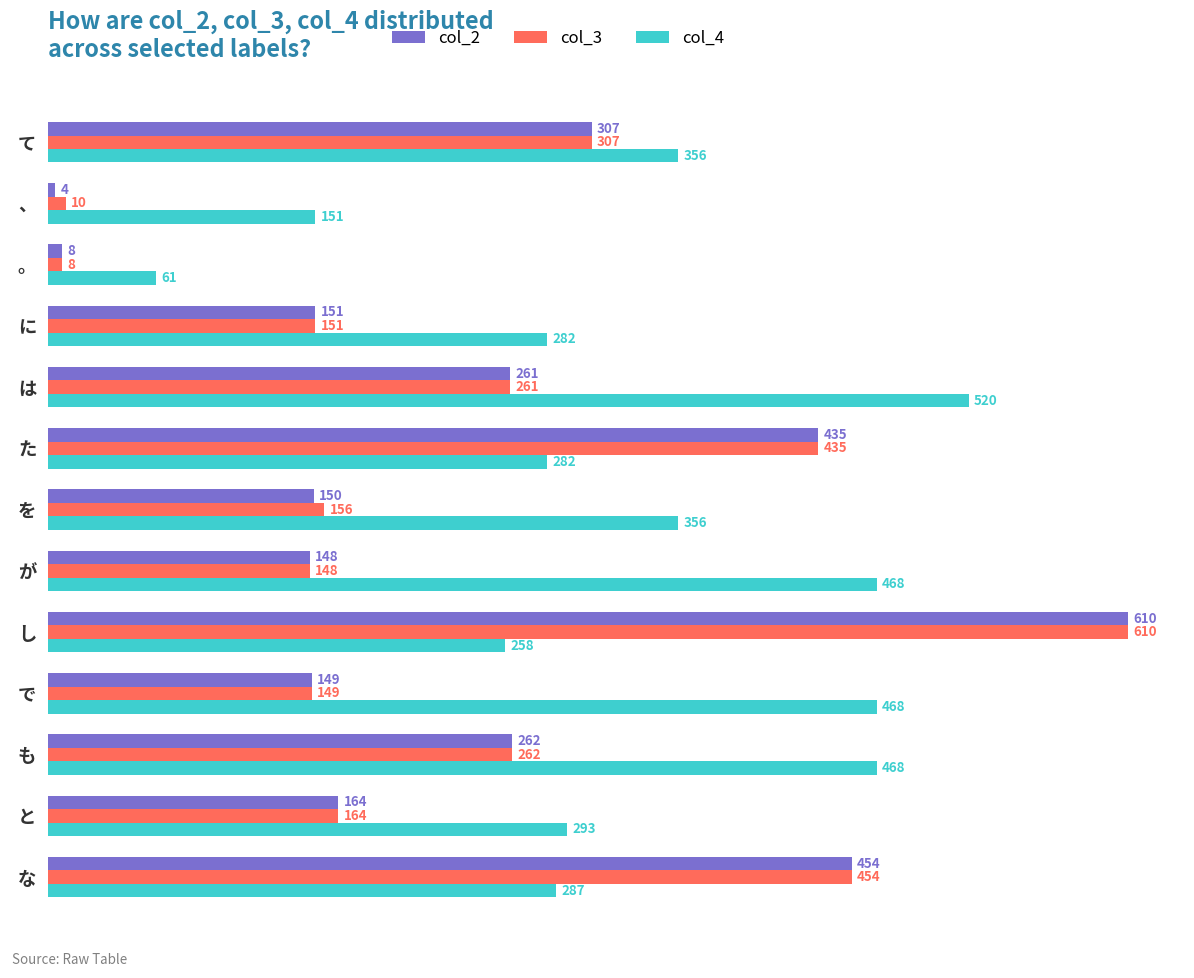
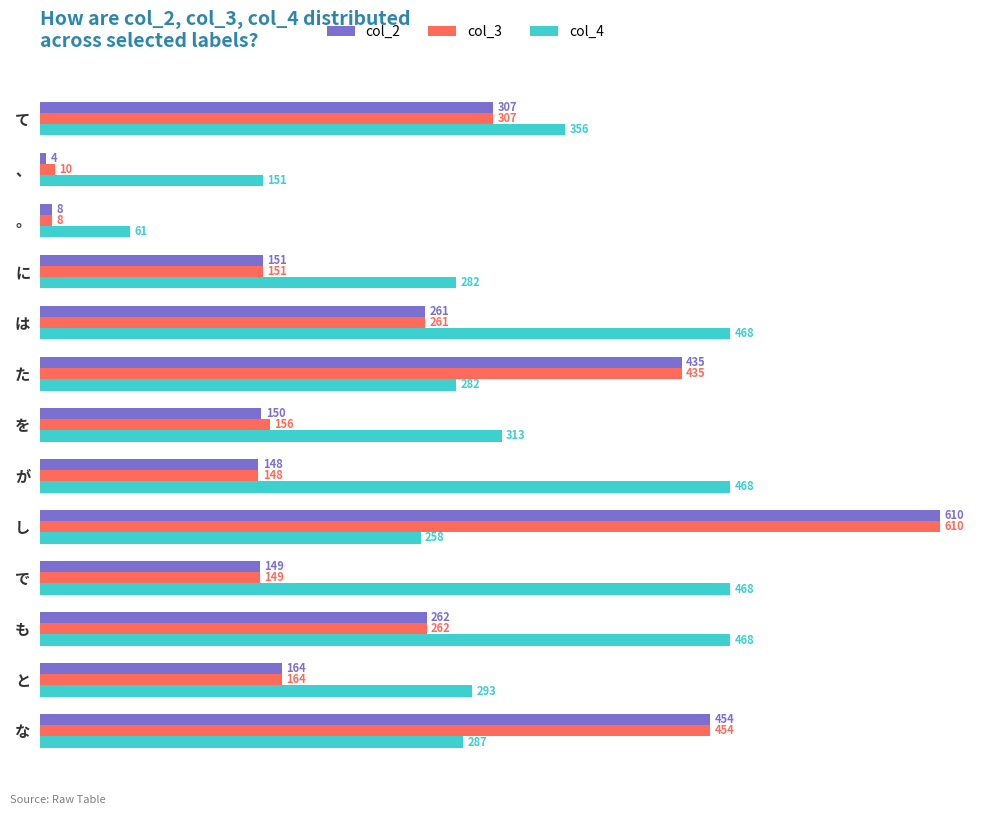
  {
    "col_2": {
      "て": 307,
      "、": 4,
      "。": 8,
      "に": 151,
      "は": 261,
      "た": 435,
      "を": 150,
      "が": 148,
      "し": 610,
      "で": 149,
      "も": 262,
      "と": 164,
      "な": 454
    },
    "col_3": {
      "て": 307,
      "、": 10,
      "。": 8,
      "に": 151,
      "は": 261,
      "た": 435,
      "を": 156,
      "が": 148,
      "し": 610,
      "で": 149,
      "も": 262,
      "と": 164,
      "な": 454
    },
    "col_4": {
      "て": 356,
      "、": 151,
      "。": 61,
      "に": 282,
-     "は": 520,
+     "は": 468,
      "た": 282,
-     "を": 356,
+     "を": 313,
      "が": 468,
      "し": 258,
      "で": 468,
      "も": 468,
      "と": 293,
      "な": 287
    }
  }
